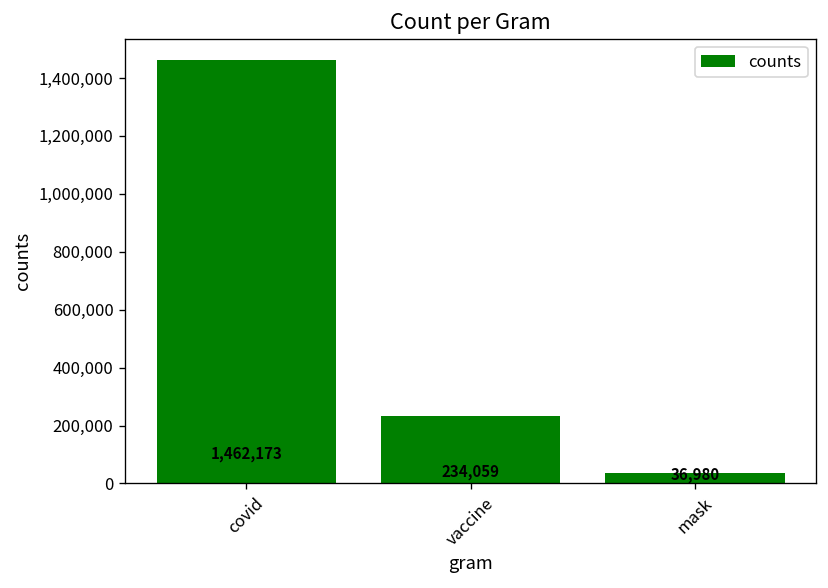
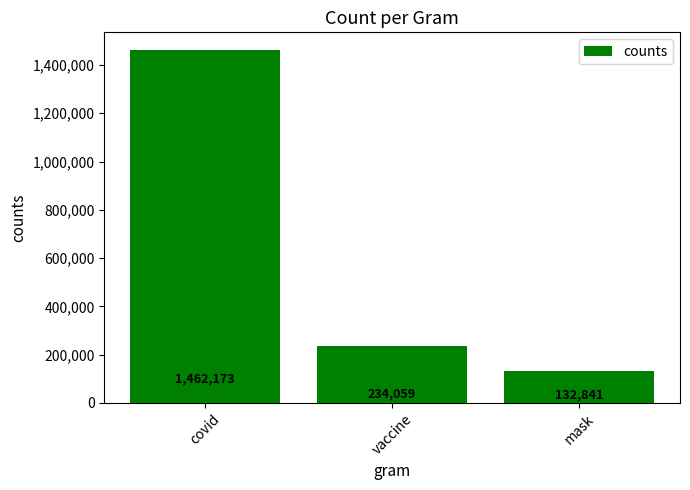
  {
    "covid": "1,462,173",
    "vaccine": "234,059",
-   "mask": "36,980"
+   "mask": "132,841"
  }
